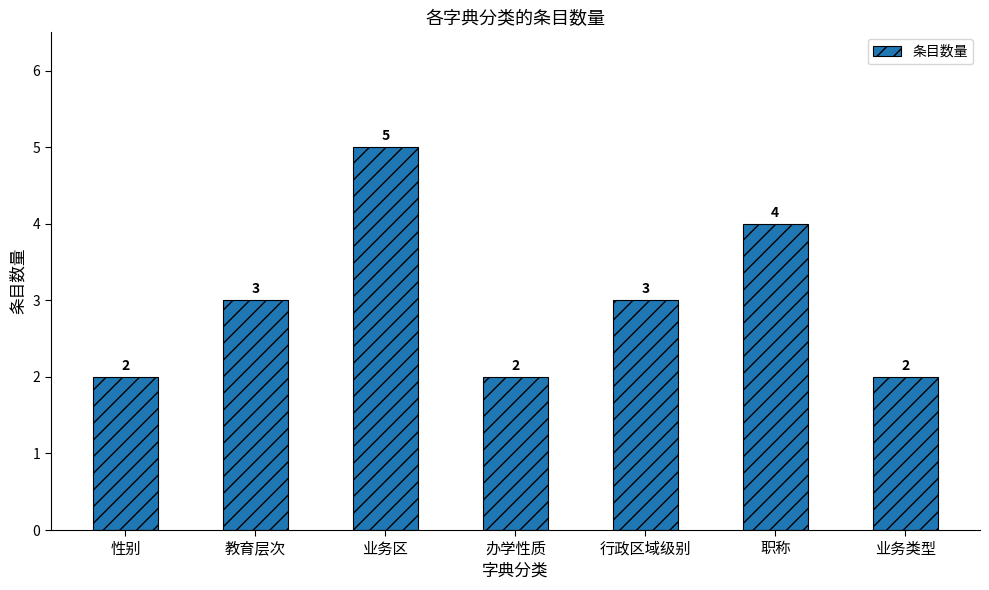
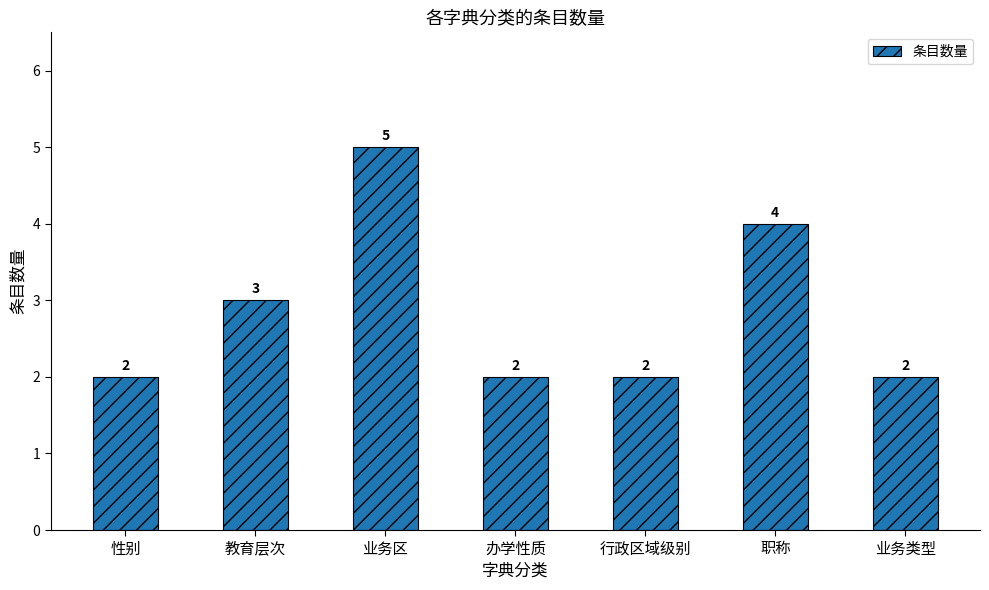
  {
    "性别": 2,
    "教育层次": 3,
    "业务区": 5,
    "办学性质": 2,
-   "行政区域级别": 3,
+   "行政区域级别": 2,
    "职称": 4,
    "业务类型": 2
  }
